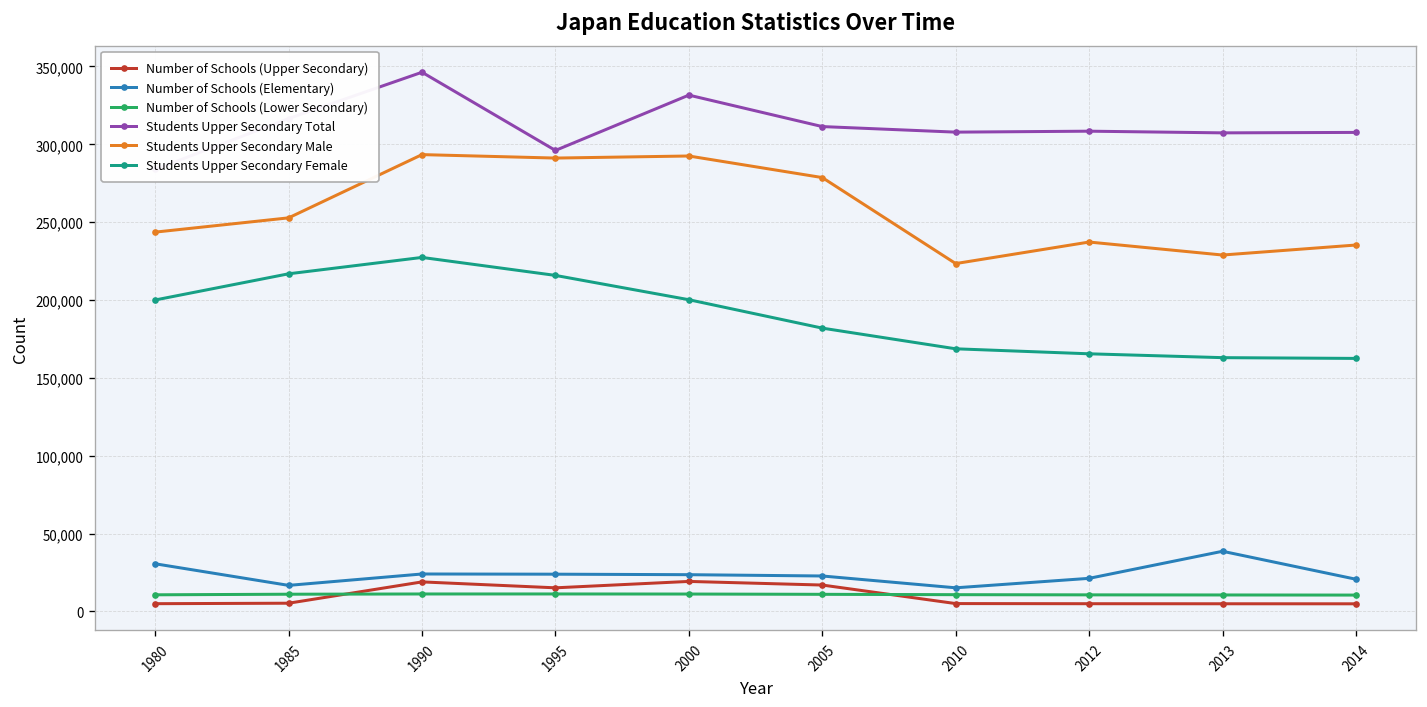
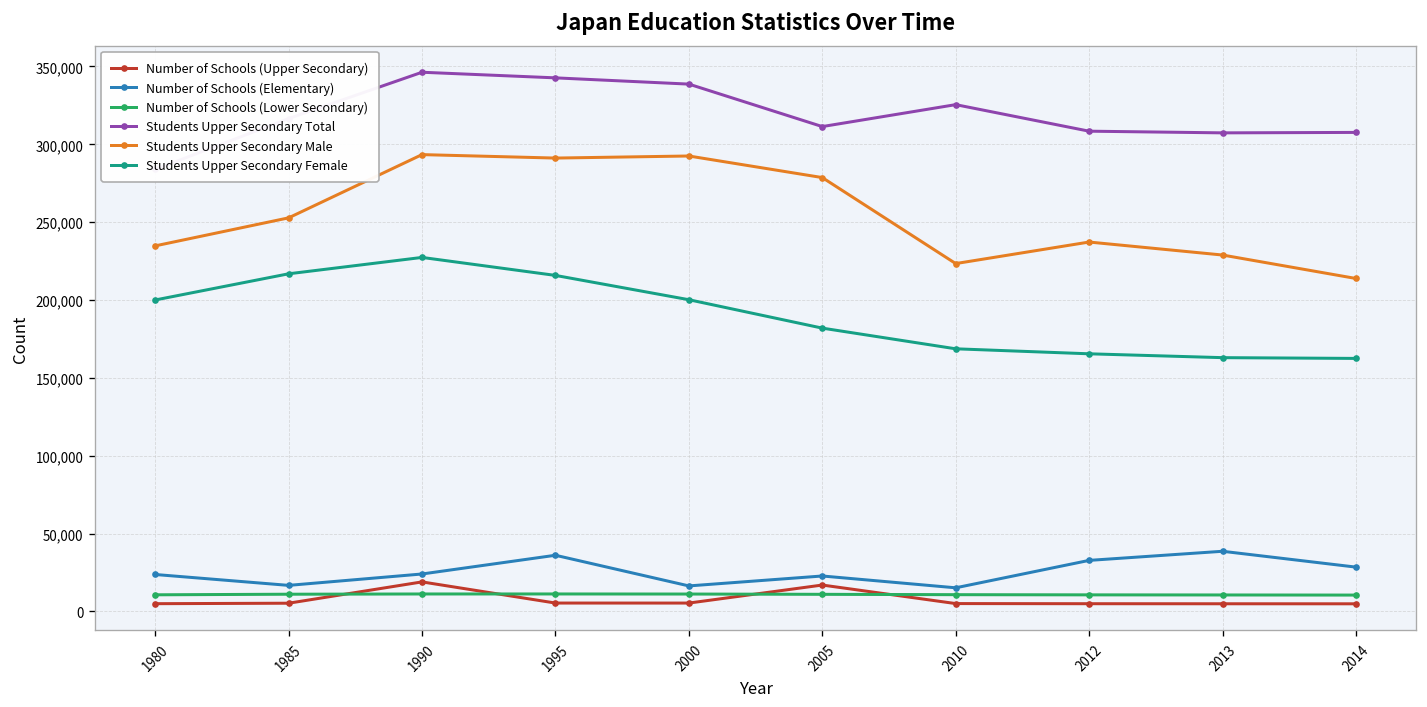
  {
    "Number of Schools (Upper Secondary)": {
      "1980": "5,000",
      "1985": "5,000",
      "1990": "19,000",
-     "1995": "15,000",
-     "2000": "19,000",
+     "1995": "5,000",
+     "2000": "5,000",
      "2005": "17,000",
      "2010": "5,000",
      "2012": "5,000",
      "2013": "5,000",
      "2014": "5,000"
    },
    "Number of Schools (Elementary)": {
-     "1980": "31,000",
+     "1980": "24,000",
      "1985": "17,000",
      "1990": "24,000",
-     "1995": "24,000",
-     "2000": "24,000",
+     "1995": "36,000",
+     "2000": "16,000",
      "2005": "23,000",
      "2010": "15,000",
-     "2012": "21,000",
+     "2012": "33,000",
      "2013": "39,000",
-     "2014": "21,000"
+     "2014": "28,000"
    },
    "Students Upper Secondary Total": {
      "1990": "346,000",
-     "1995": "296,000",
-     "2000": "332,000",
+     "1995": "343,000",
+     "2000": "339,000",
      "2005": "311,000",
-     "2010": "308,000",
+     "2010": "325,000",
      "2012": "308,000",
      "2013": "307,000",
      "2014": "308,000"
    },
    "Students Upper Secondary Male": {
-     "1980": "244,000",
+     "1980": "235,000",
      "1985": "253,000",
      "1990": "293,000",
      "1995": "291,000",
      "2000": "292,000",
      "2005": "279,000",
      "2010": "223,000",
      "2012": "237,000",
      "2013": "229,000",
-     "2014": "235,000"
+     "2014": "214,000"
    }
  }
